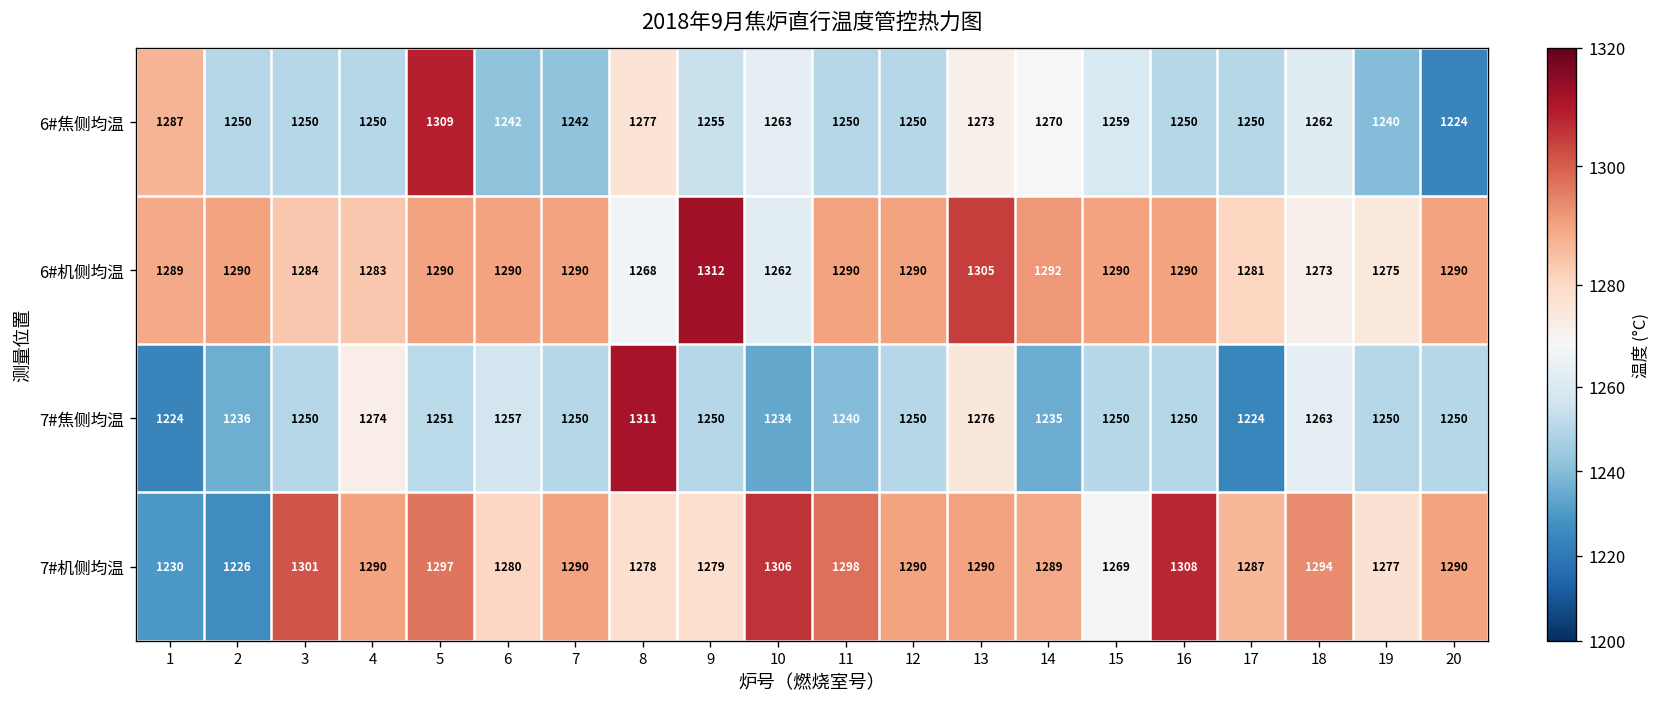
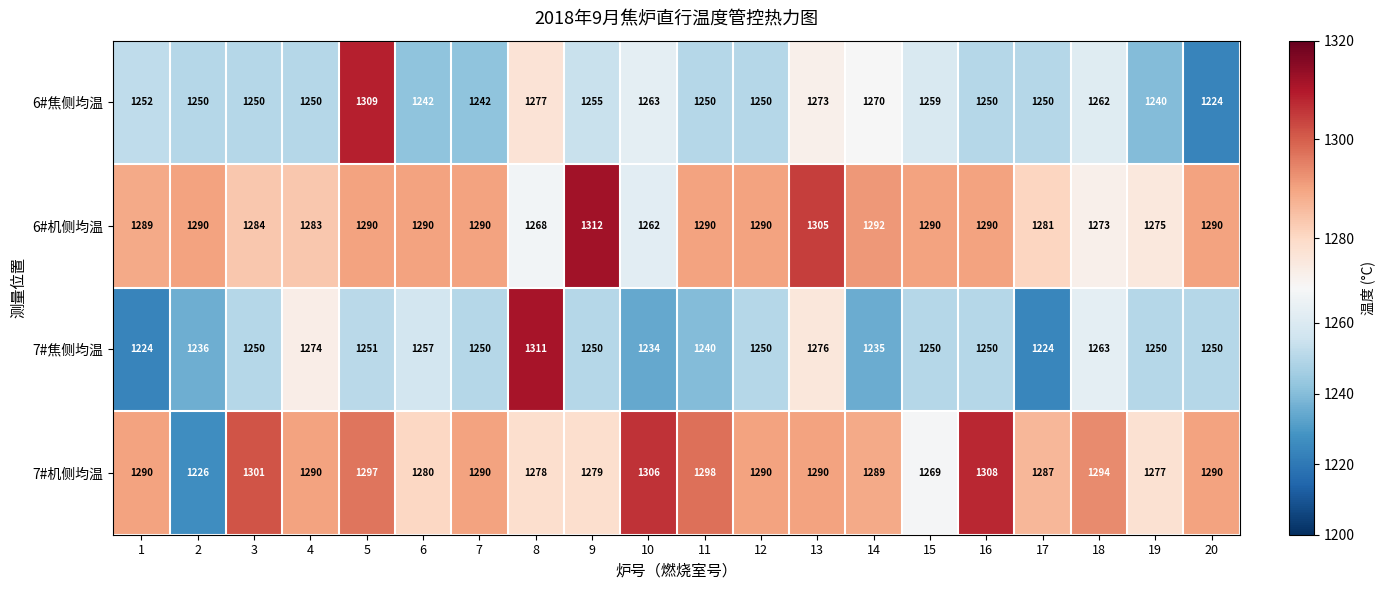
  {
    "6#焦侧均温": {
-     "1": 1287,
+     "1": 1252,
      "2": 1250,
      "3": 1250,
      "4": 1250,
      "5": 1309,
      "6": 1242,
      "7": 1242,
      "8": 1277,
      "9": 1255,
      "10": 1263,
      "11": 1250,
      "12": 1250,
      "13": 1273,
      "14": 1270,
      "15": 1259,
      "16": 1250,
      "17": 1250,
      "18": 1262,
      "19": 1240,
      "20": 1224
    },
    "6#机侧均温": {
      "1": 1289,
      "2": 1290,
      "3": 1284,
      "4": 1283,
      "5": 1290,
      "6": 1290,
      "7": 1290,
      "8": 1268,
      "9": 1312,
      "10": 1262,
      "11": 1290,
      "12": 1290,
      "13": 1305,
      "14": 1292,
      "15": 1290,
      "16": 1290,
      "17": 1281,
      "18": 1273,
      "19": 1275,
      "20": 1290
    },
    "7#焦侧均温": {
      "1": 1224,
      "2": 1236,
      "3": 1250,
      "4": 1274,
      "5": 1251,
      "6": 1257,
      "7": 1250,
      "8": 1311,
      "9": 1250,
      "10": 1234,
      "11": 1240,
      "12": 1250,
      "13": 1276,
      "14": 1235,
      "15": 1250,
      "16": 1250,
      "17": 1224,
      "18": 1263,
      "19": 1250,
      "20": 1250
    },
    "7#机侧均温": {
-     "1": 1230,
+     "1": 1290,
      "2": 1226,
      "3": 1301,
      "4": 1290,
      "5": 1297,
      "6": 1280,
      "7": 1290,
      "8": 1278,
      "9": 1279,
      "10": 1306,
      "11": 1298,
      "12": 1290,
      "13": 1290,
      "14": 1289,
      "15": 1269,
      "16": 1308,
      "17": 1287,
      "18": 1294,
      "19": 1277,
      "20": 1290
    }
  }
